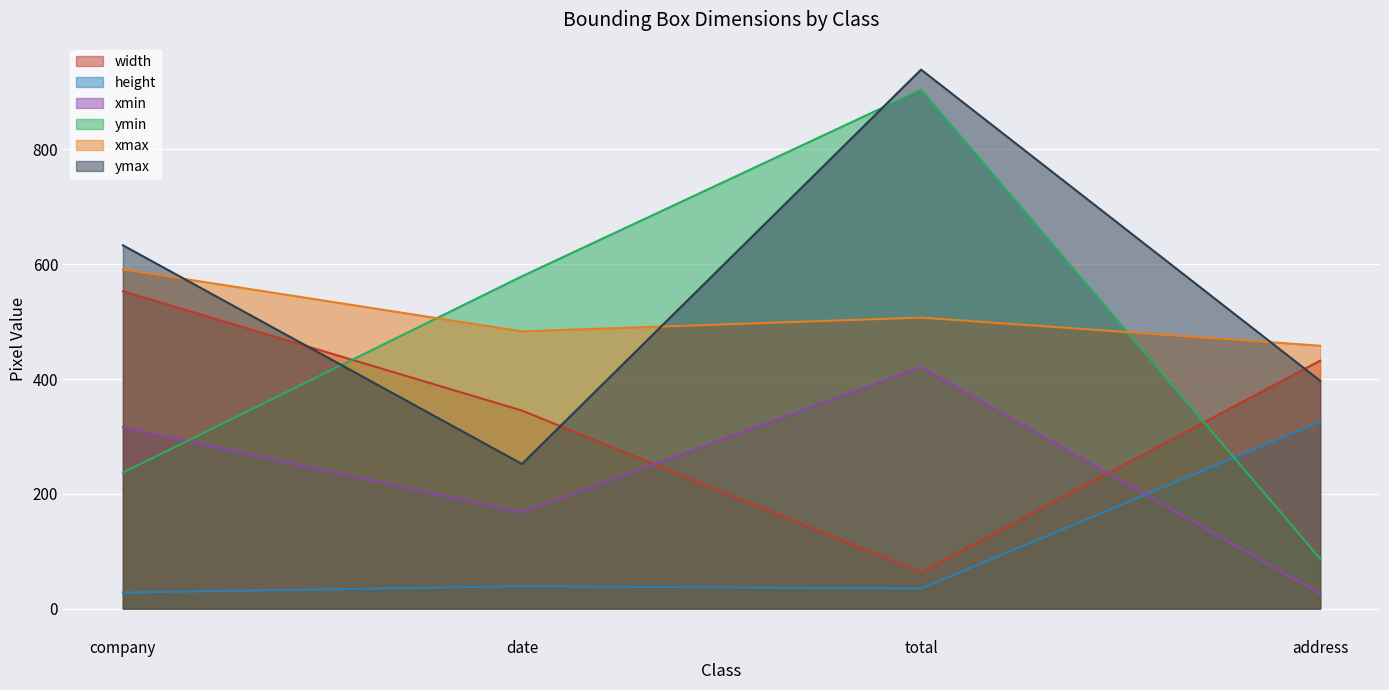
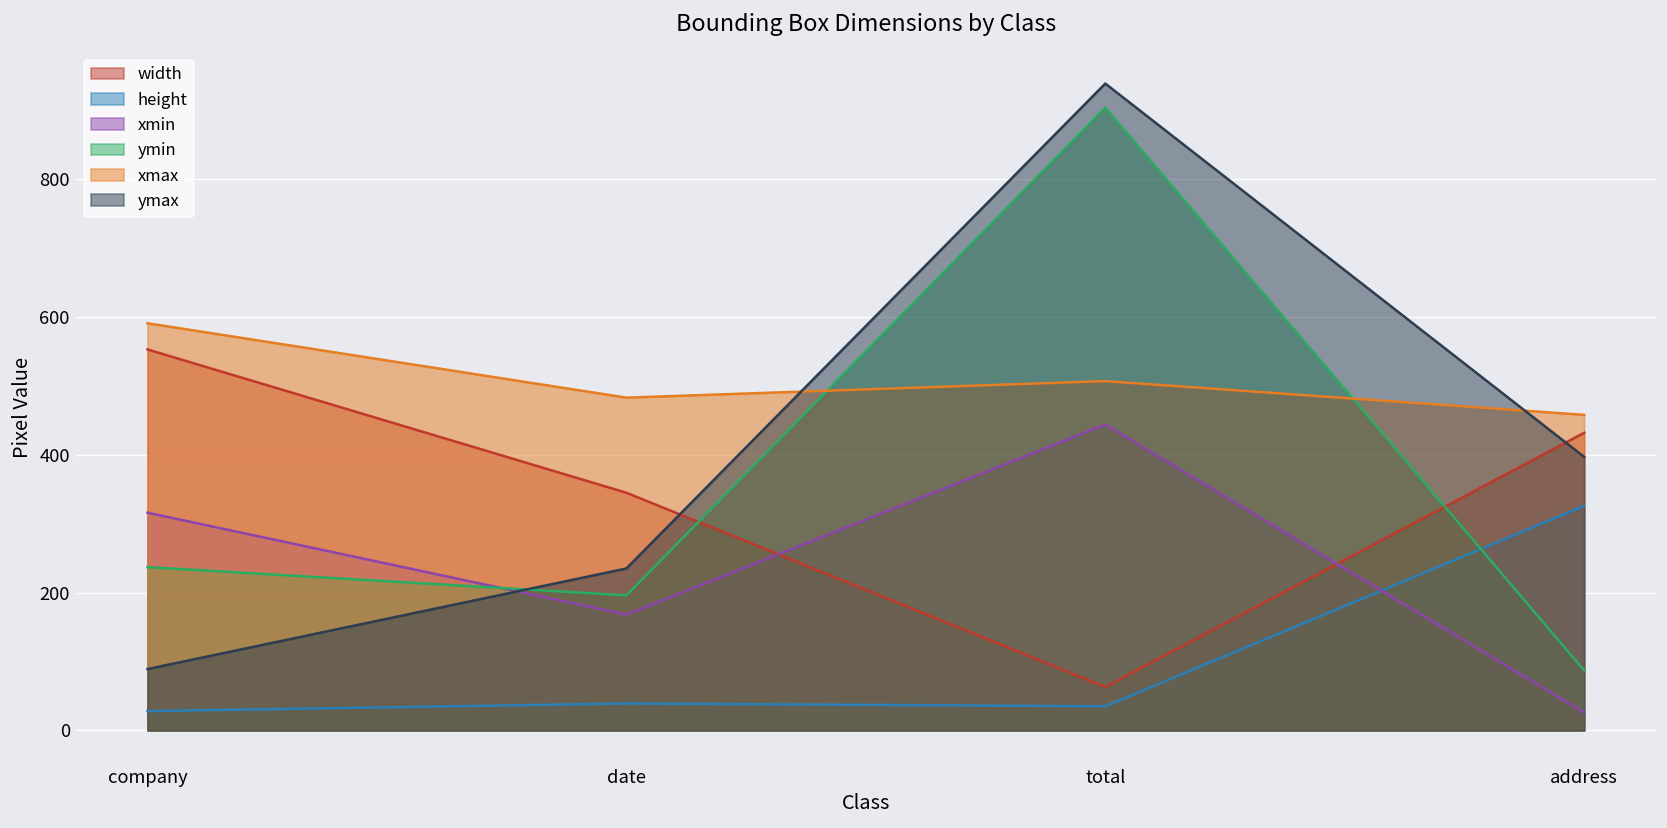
  {
    "height": {
      "company": 30,
      "date": 40,
      "total": 40,
      "address": 330
    },
    "xmin": {
      "company": 320,
      "date": 170,
-     "total": 420,
+     "total": 440,
      "address": 30
    },
    "ymin": {
      "company": 240,
-     "date": 580,
+     "date": 200,
      "total": 900,
      "address": 90
    },
    "ymax": {
-     "company": 630,
-     "date": 250,
+     "company": 90,
+     "date": 240,
      "total": 940,
      "address": 400
    }
  }
